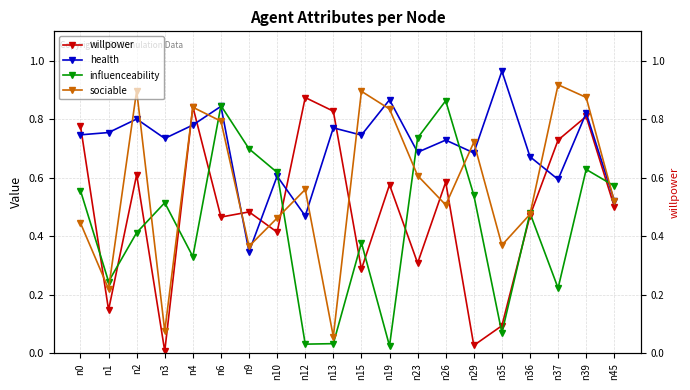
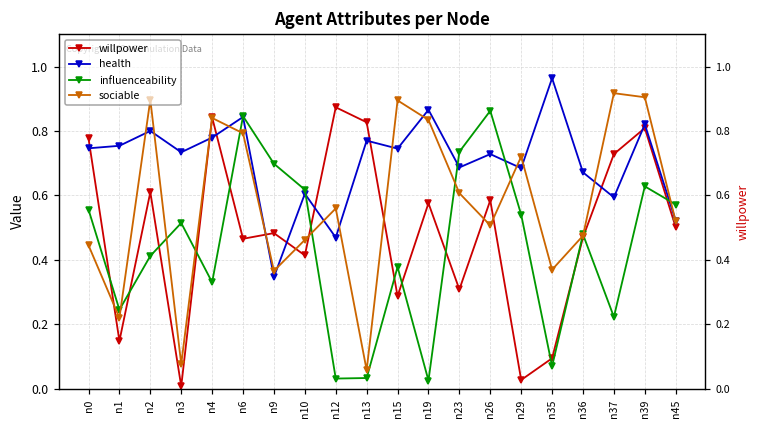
  {
    "willpower": {
      "n0": 0.78,
      "n1": 0.15,
      "n2": 0.61,
      "n3": 0.01,
      "n6": 0.47,
      "n9": 0.48,
      "n10": 0.41,
      "n12": 0.87,
      "n13": 0.83,
      "n15": 0.29,
      "n19": 0.58,
      "n23": 0.31,
      "n26": 0.58,
      "n29": 0.03,
      "n35": 0.09,
      "n37": 0.73,
      "n39": 0.81,
      "n45": 0.50
    },
    "health": {
      "n0": 0.75,
      "n1": 0.75,
      "n2": 0.80,
      "n3": 0.73,
      "n4": 0.78,
      "n9": 0.35,
      "n10": 0.61,
      "n12": 0.47,
      "n13": 0.77,
      "n15": 0.75,
      "n19": 0.87,
      "n23": 0.69,
      "n26": 0.73,
      "n29": 0.68,
      "n35": 0.96,
      "n36": 0.67,
      "n37": 0.59,
      "n39": 0.82
    },
    "influenceability": {
      "n0": 0.56,
      "n1": 0.24,
      "n2": 0.41,
      "n3": 0.51,
      "n4": 0.33,
      "n9": 0.70,
      "n10": 0.62,
      "n12": 0.03,
      "n13": 0.03,
      "n15": 0.38,
      "n19": 0.03,
      "n23": 0.74,
      "n26": 0.86,
      "n29": 0.54,
      "n35": 0.07,
      "n37": 0.22,
      "n39": 0.63,
      "n45": 0.57
    },
    "sociable": {
      "n0": 0.45,
      "n1": 0.22,
      "n3": 0.08,
      "n6": 0.79,
      "n9": 0.37,
      "n10": 0.46,
      "n12": 0.56,
      "n13": 0.06,
      "n15": 0.90,
      "n19": 0.83,
      "n23": 0.61,
      "n26": 0.51,
      "n29": 0.72,
      "n35": 0.37,
      "n37": 0.92,
-     "n39": 0.87
+     "n39": 0.91
    }
  }
